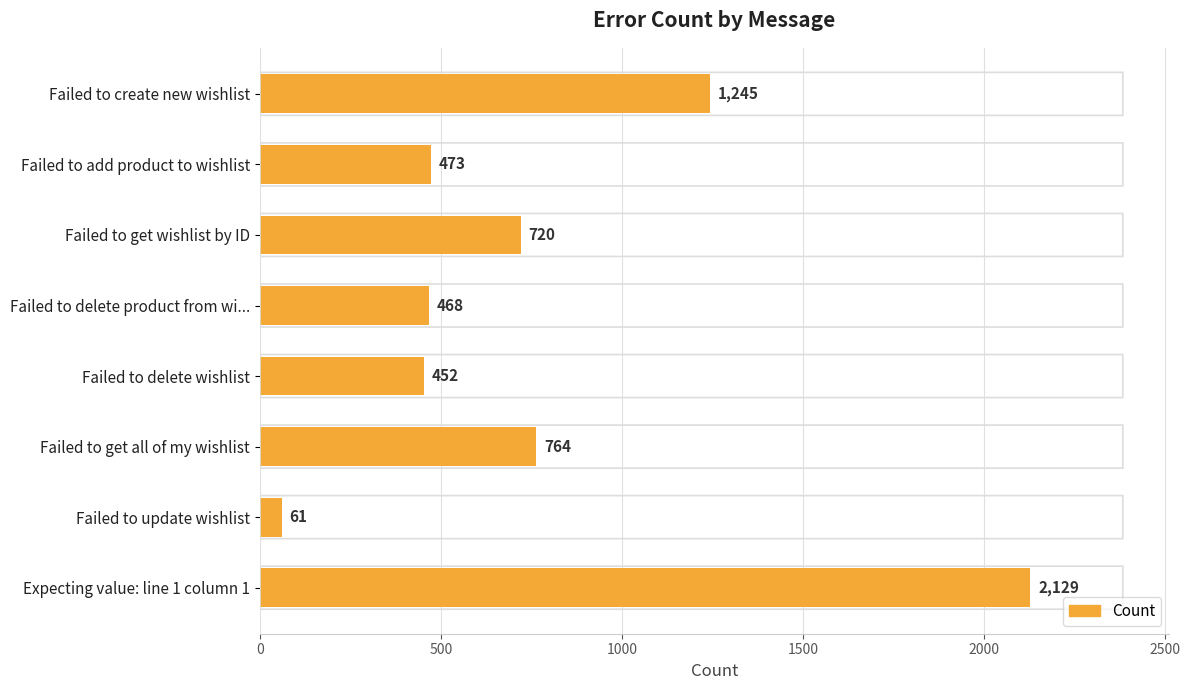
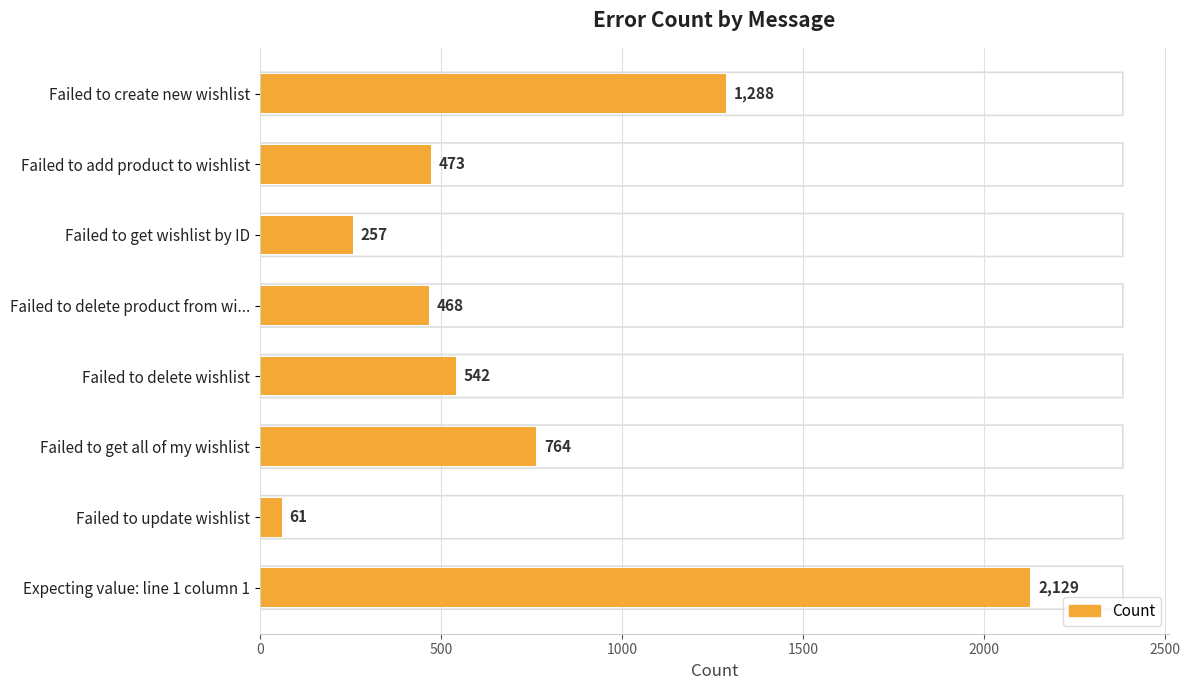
  {
-   "Failed to create new wishlist": "1,245",
+   "Failed to create new wishlist": "1,288",
    "Failed to add product to wishlist": "473",
-   "Failed to get wishlist by ID": "720",
+   "Failed to get wishlist by ID": "257",
    "Failed to delete product from wi...": "468",
-   "Failed to delete wishlist": "452",
+   "Failed to delete wishlist": "542",
    "Failed to get all of my wishlist": "764",
    "Failed to update wishlist": "61",
    "Expecting value: line 1 column 1": "2,129"
  }
